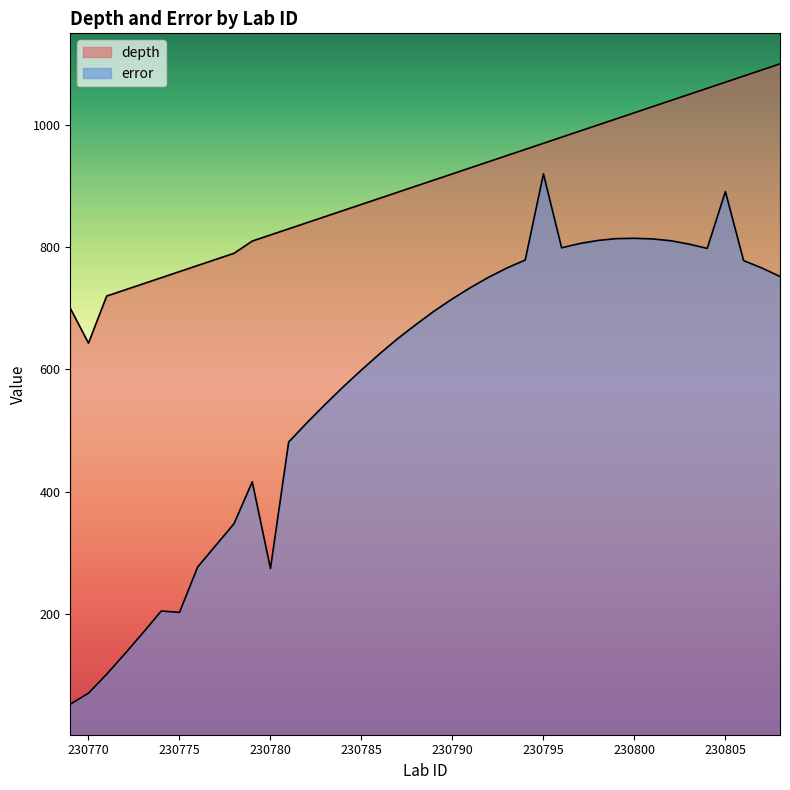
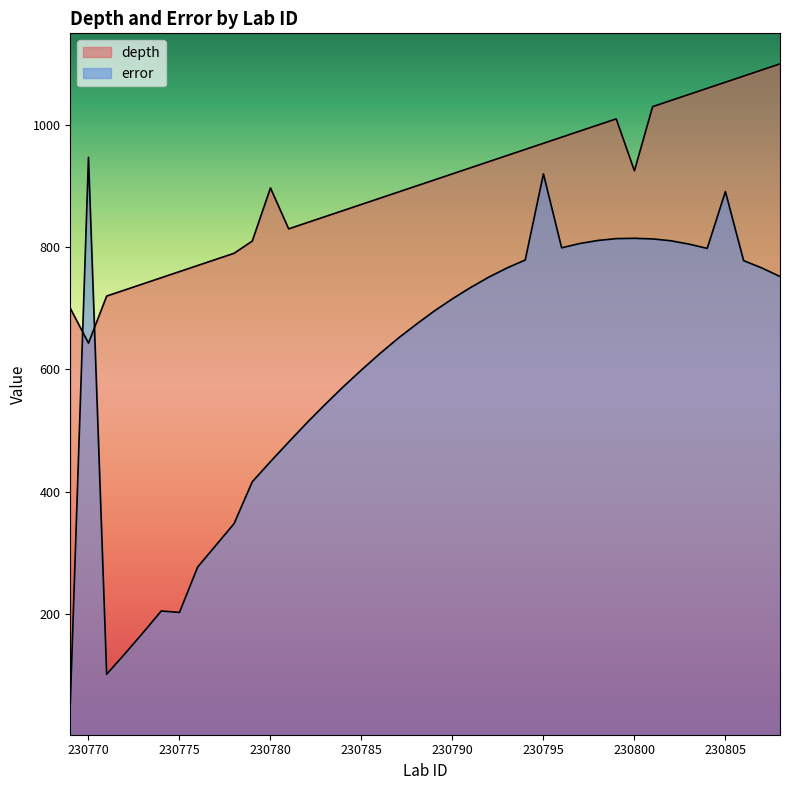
  {
    "depth": {
      "230770": 640,
      "230775": 760,
-     "230780": 820,
+     "230780": 900,
      "230785": 870,
      "230790": 920,
      "230795": 970,
-     "230800": 1020,
+     "230800": 930,
      "230805": 1070
    },
    "error": {
-     "230770": 70,
+     "230770": 950,
      "230775": 200,
-     "230780": 270,
+     "230780": 450,
      "230785": 600,
      "230790": 720,
      "230795": 920,
      "230800": 810,
      "230805": 890
    }
  }
